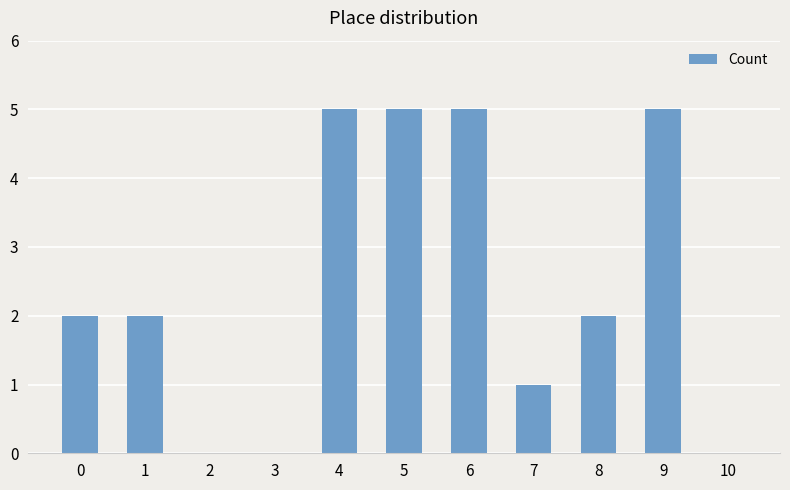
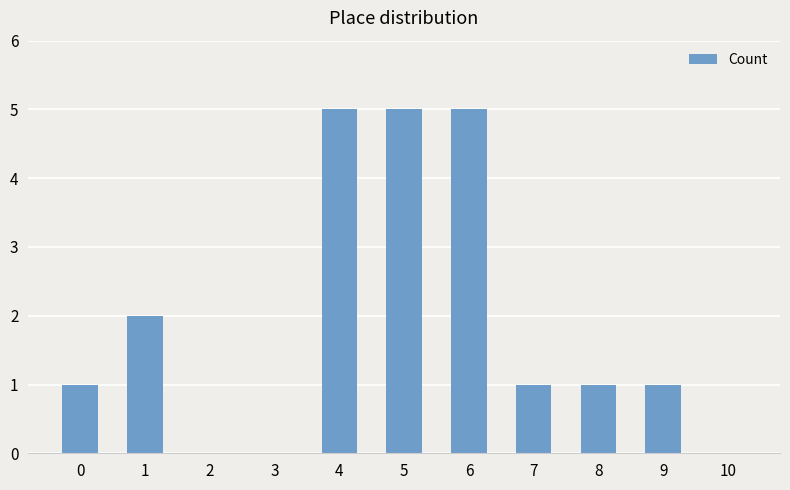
  {
-   "0": 2,
+   "0": 1,
    "1": 2,
    "2": 0,
    "3": 0,
    "4": 5,
    "5": 5,
    "6": 5,
    "7": 1,
-   "8": 2,
-   "9": 5,
+   "8": 1,
+   "9": 1,
    "10": 0
  }
